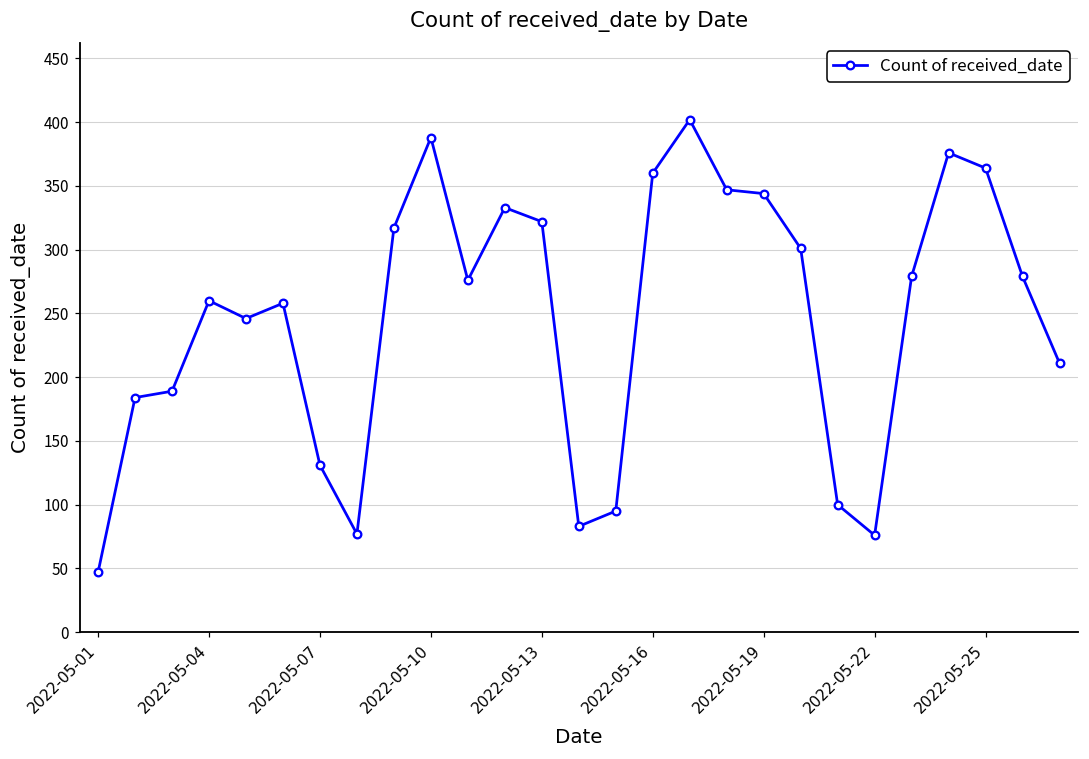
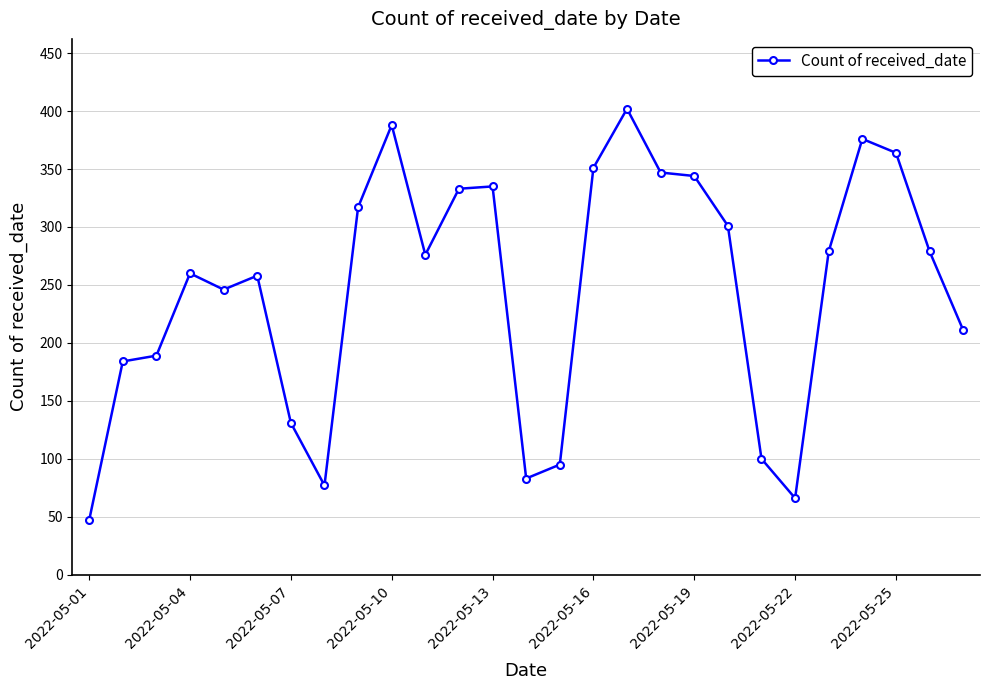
  {
    "2022-05-01": 47,
    "2022-05-04": 260,
    "2022-05-07": 131,
    "2022-05-10": 388,
-   "2022-05-13": 322,
-   "2022-05-16": 360,
+   "2022-05-13": 335,
+   "2022-05-16": 351,
    "2022-05-19": 344,
-   "2022-05-22": 76,
+   "2022-05-22": 66,
    "2022-05-25": 364
  }
